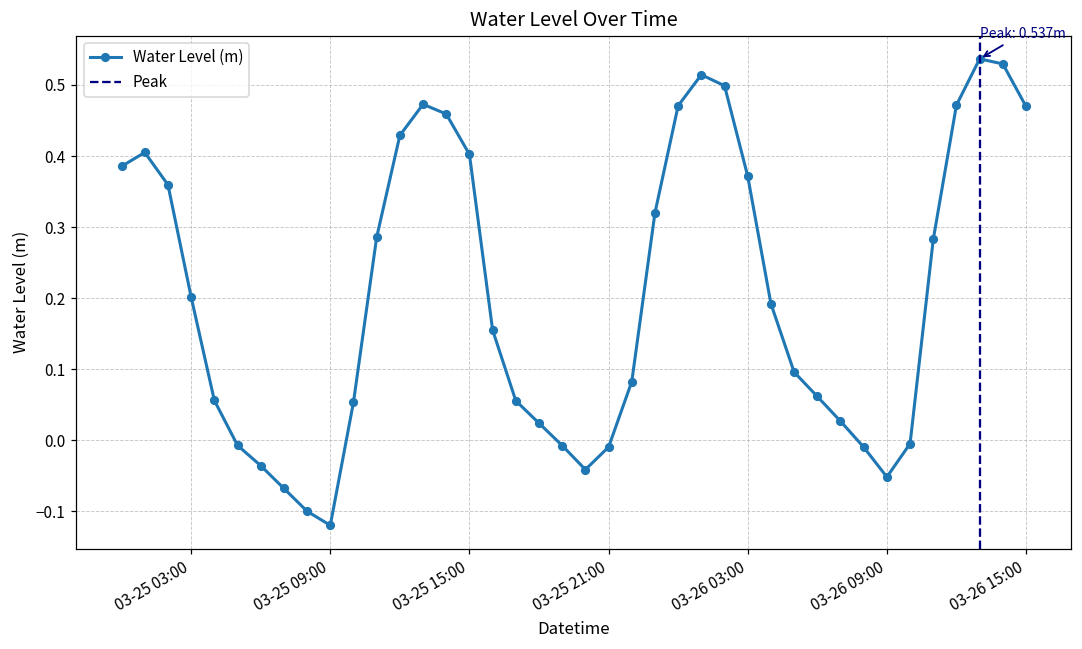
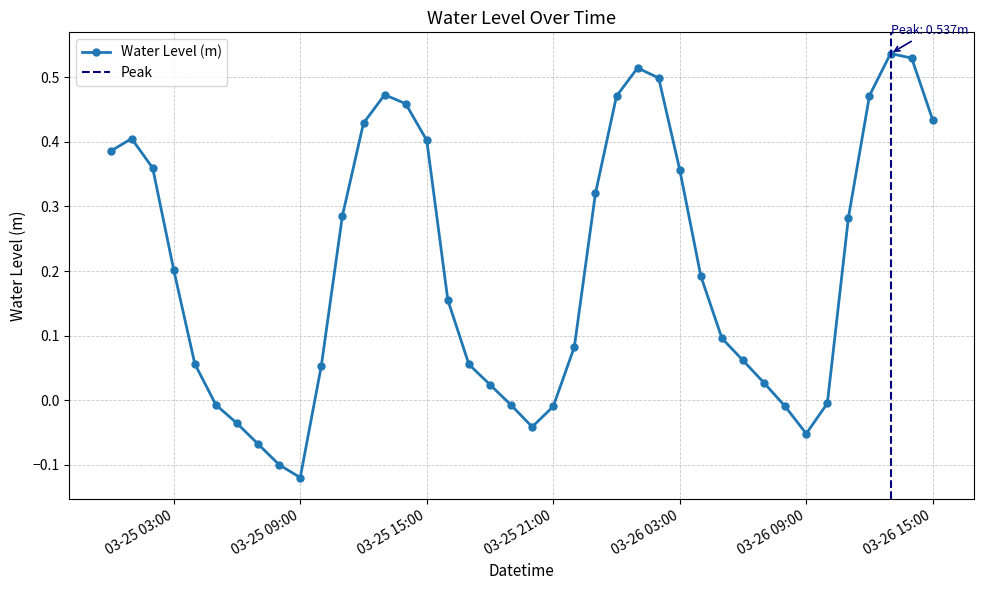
  {
    "03-25 03:00": 0.20,
    "03-25 09:00": -0.12,
    "03-25 15:00": 0.40,
    "03-25 21:00": -0.01,
-   "03-26 03:00": 0.37,
+   "03-26 03:00": 0.36,
    "03-26 09:00": -0.05,
-   "03-26 15:00": 0.47
+   "03-26 15:00": 0.43
  }
